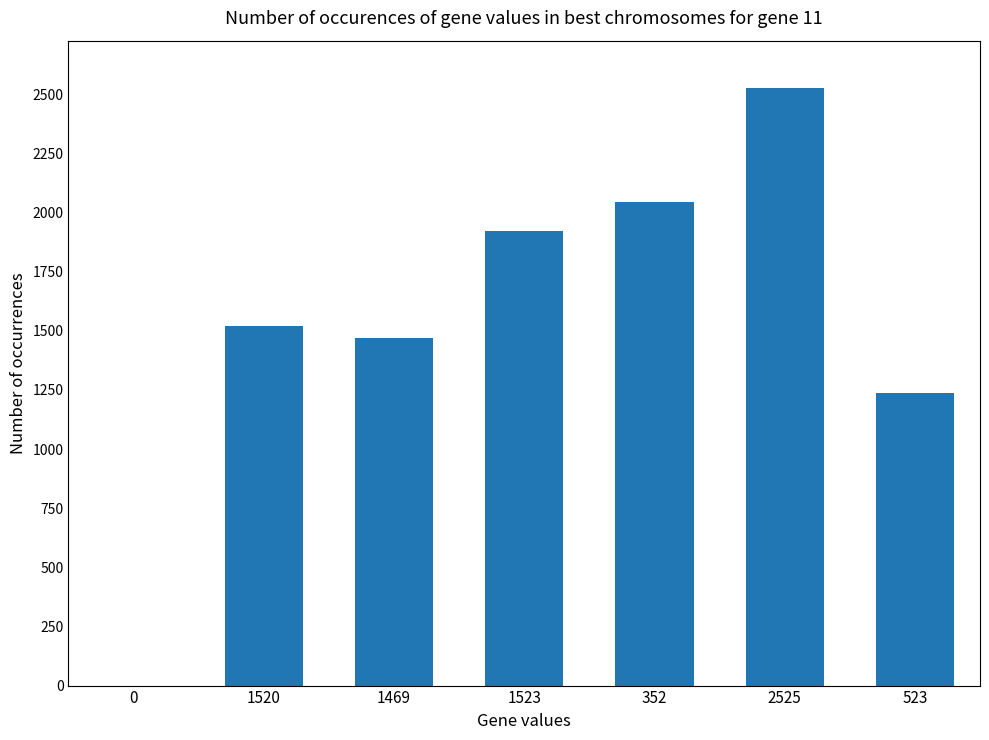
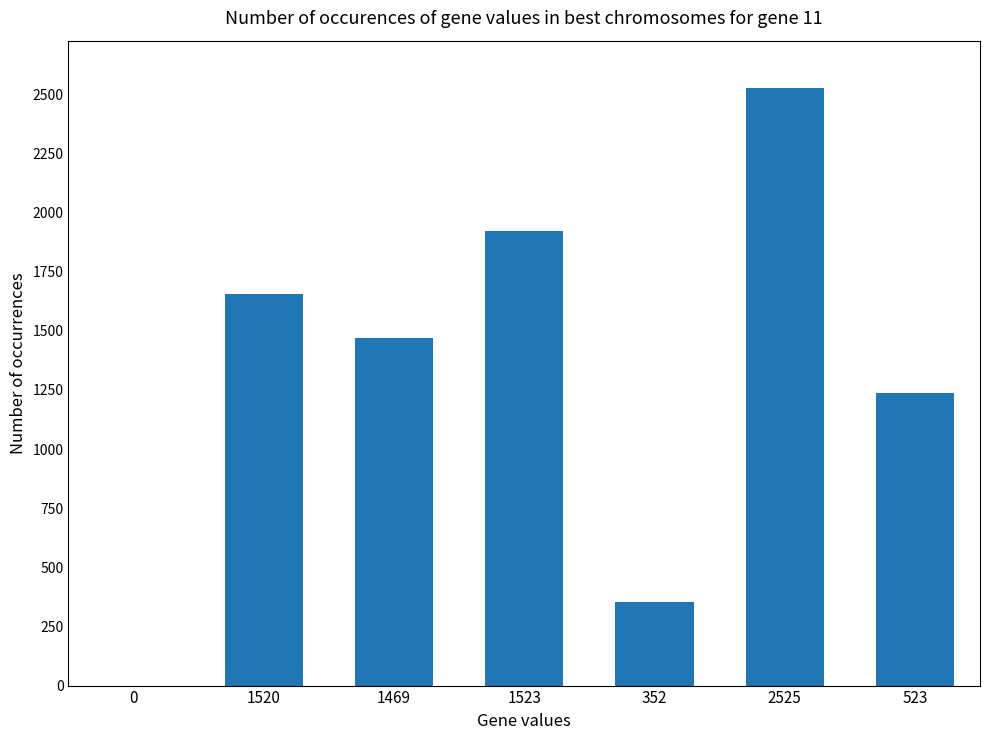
  {
    "0": 0,
-   "1520": 1520,
+   "1520": 1660,
    "1469": 1470,
    "1523": 1920,
-   "352": 2040,
+   "352": 350,
    "2525": 2530,
    "523": 1240
  }
